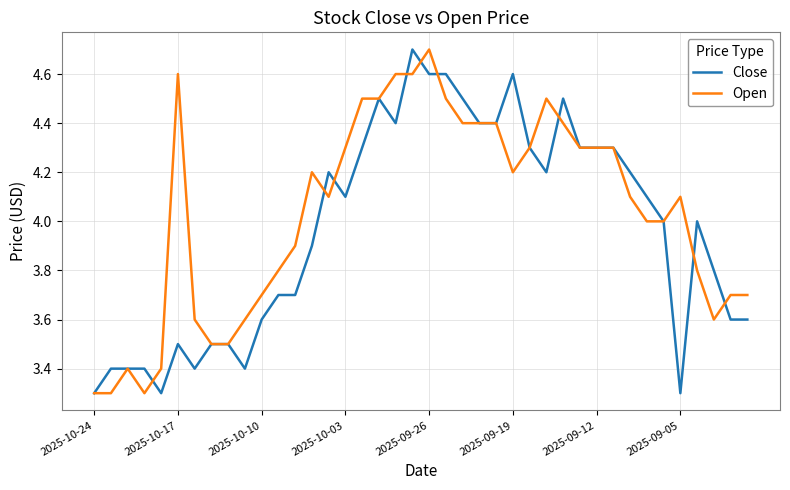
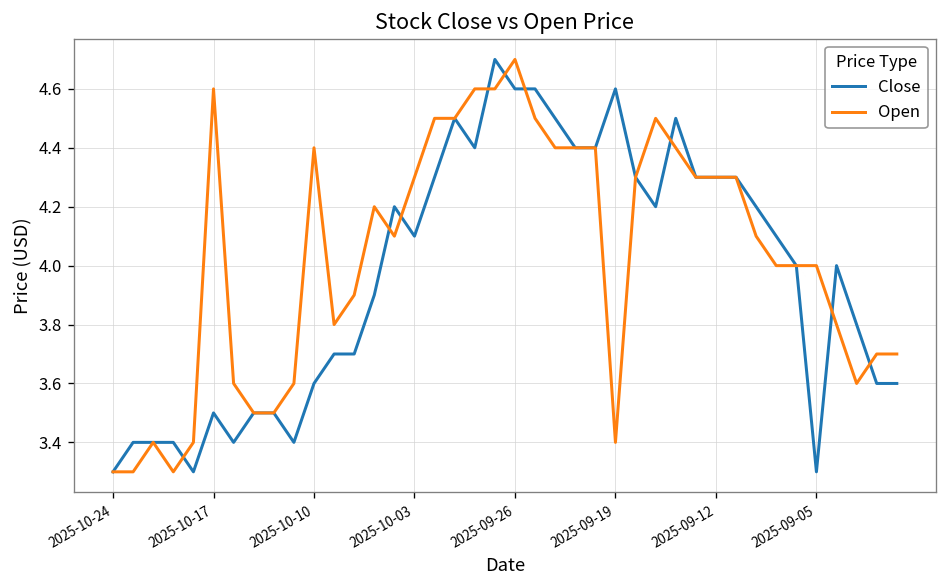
  {
    "Close": {
      "2025-10-17": 3.5,
      "2025-10-10": 3.6,
      "2025-10-03": 4.1,
      "2025-09-26": 4.6,
      "2025-09-19": 4.6,
      "2025-09-05": 3.3
    },
    "Open": {
      "2025-10-17": 4.6,
-     "2025-10-10": 3.7,
+     "2025-10-10": 4.4,
      "2025-10-03": 4.3,
      "2025-09-26": 4.7,
-     "2025-09-19": 4.2,
-     "2025-09-05": 4.1
+     "2025-09-19": 3.4,
+     "2025-09-05": 4.0
    }
  }
